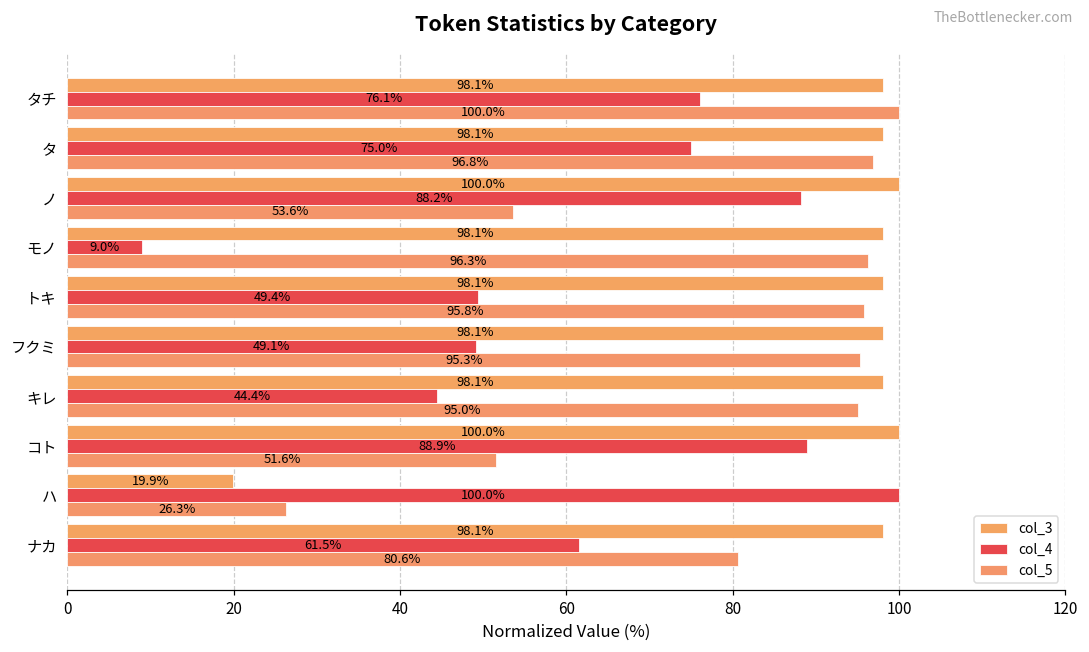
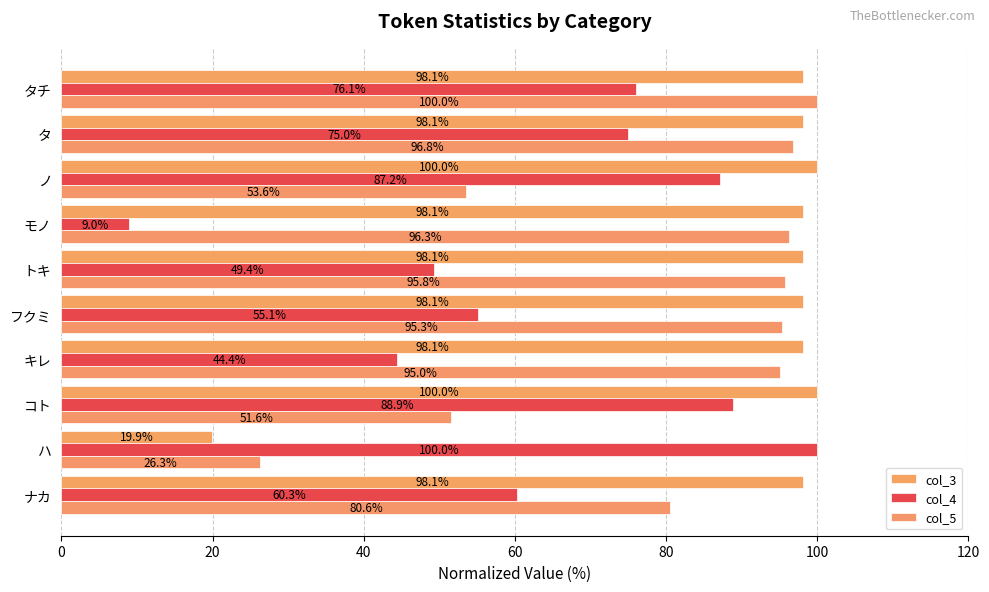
  {
    "col_4": {
      "タチ": "76.1%",
      "タ": "75.0%",
-     "ノ": "88.2%",
+     "ノ": "87.2%",
      "モノ": "9.0%",
      "トキ": "49.4%",
-     "フクミ": "49.1%",
+     "フクミ": "55.1%",
      "キレ": "44.4%",
      "コト": "88.9%",
      "ハ": "100.0%",
-     "ナカ": "61.5%"
+     "ナカ": "60.3%"
    }
  }
